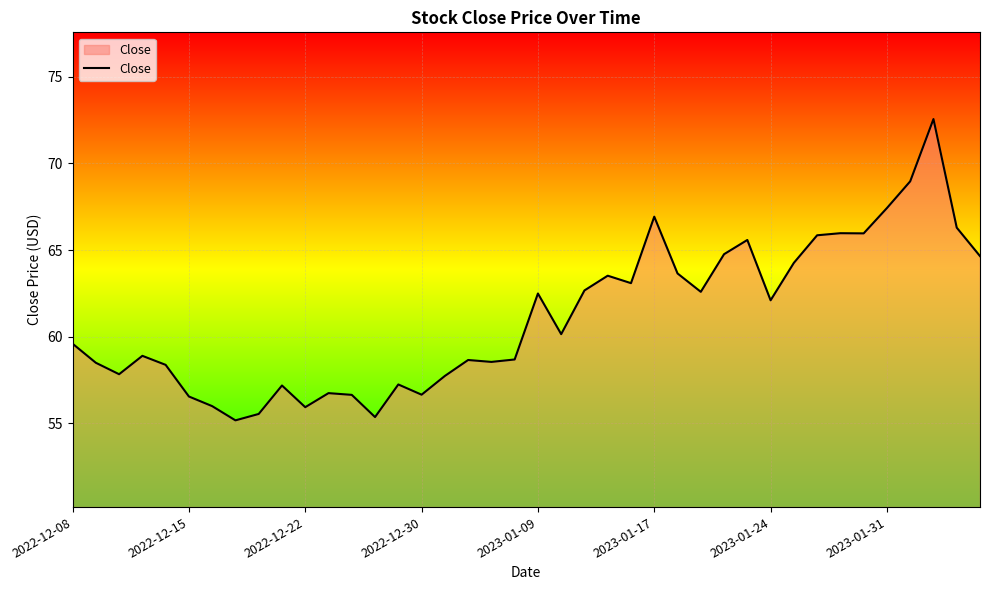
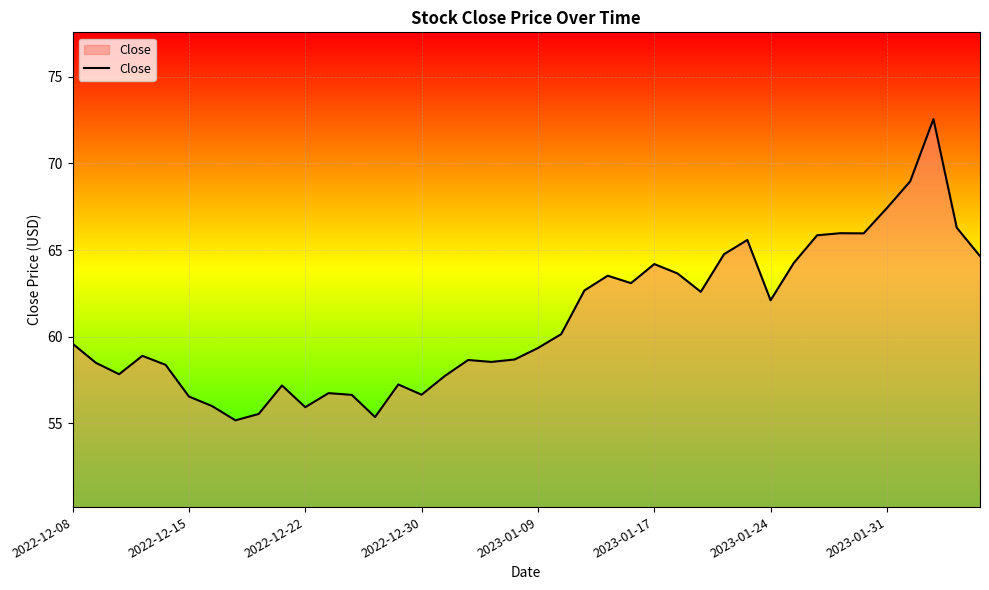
  {
    "2022-12-08": 59.6,
    "2022-12-15": 56.6,
    "2022-12-22": 55.9,
    "2022-12-30": 56.7,
-   "2023-01-09": 62.5,
-   "2023-01-17": 66.9,
+   "2023-01-09": 59.3,
+   "2023-01-17": 64.2,
    "2023-01-24": 62.1,
    "2023-01-31": 67.4
  }
